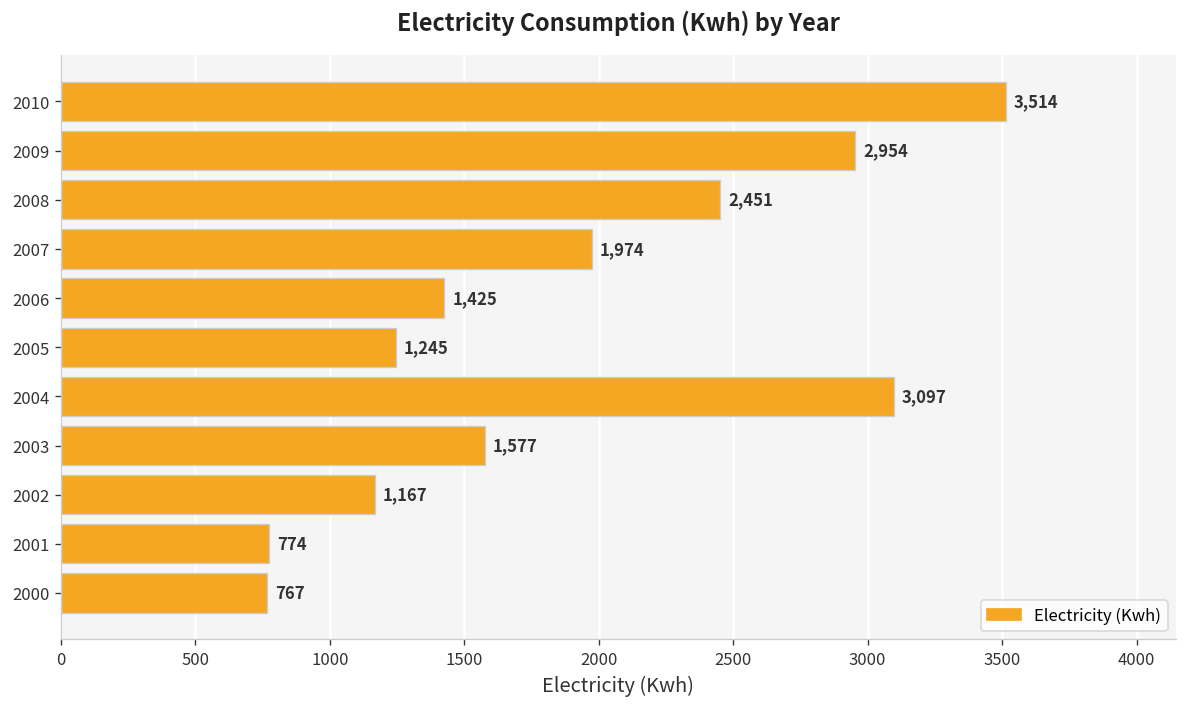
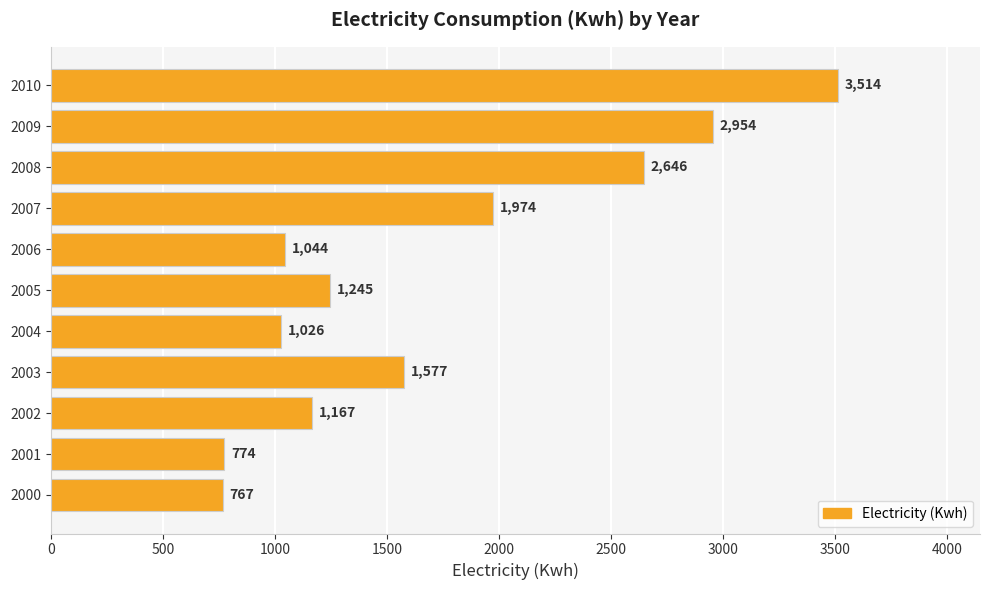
  {
    "2010": "3,514",
    "2009": "2,954",
-   "2008": "2,451",
+   "2008": "2,646",
    "2007": "1,974",
-   "2006": "1,425",
+   "2006": "1,044",
    "2005": "1,245",
-   "2004": "3,097",
+   "2004": "1,026",
    "2003": "1,577",
    "2002": "1,167",
    "2001": "774",
    "2000": "767"
  }
